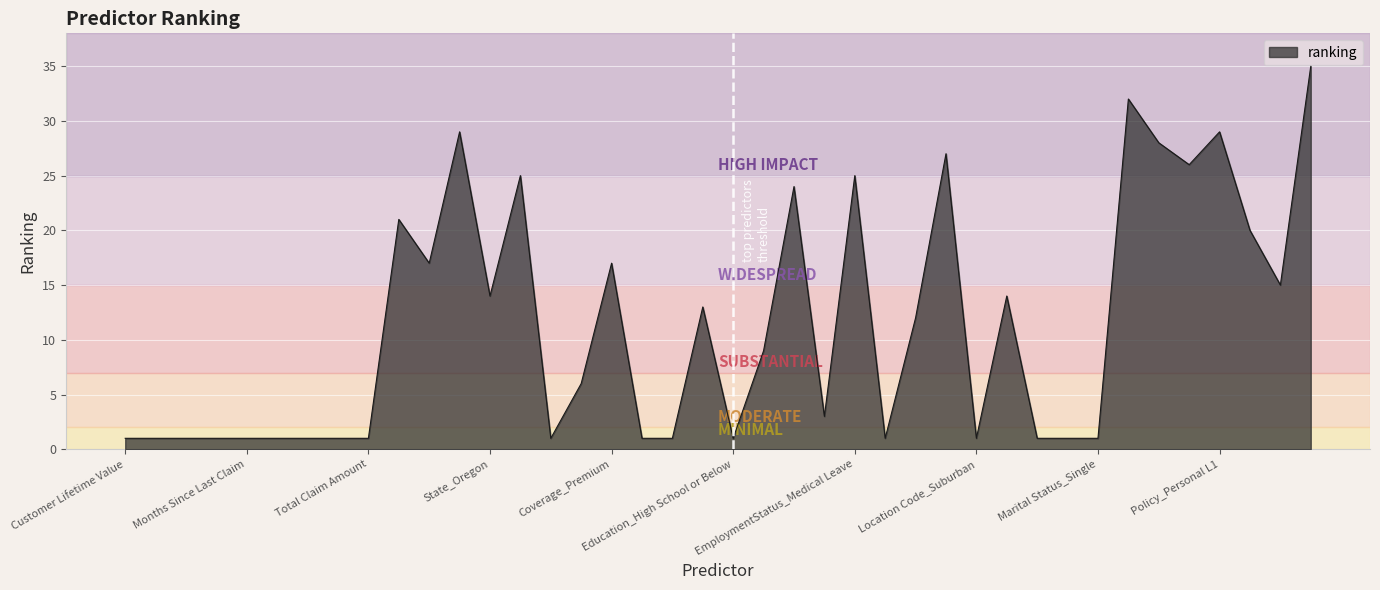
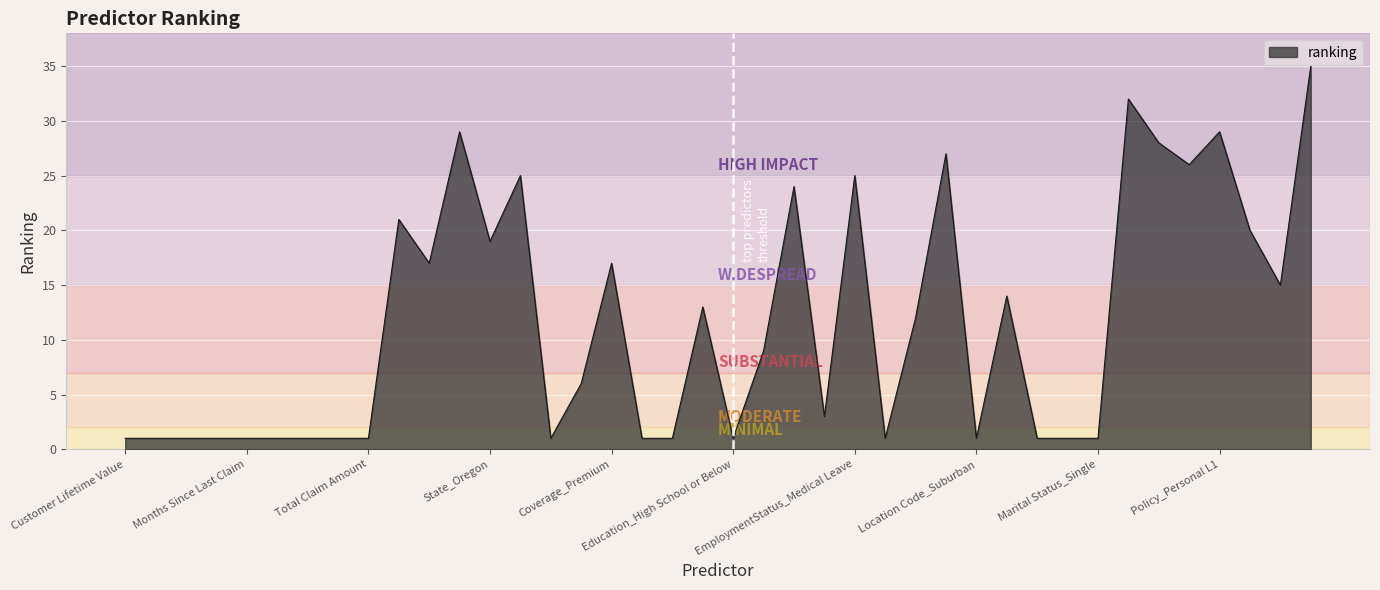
  {
    "Customer Lifetime Value": 1,
    "Months Since Last Claim": 1,
    "Total Claim Amount": 1,
-   "State_Oregon": 14,
+   "State_Oregon": 19,
    "Coverage_Premium": 17,
    "Education_High School or Below": 1,
    "EmploymentStatus_Medical Leave": 25,
    "Location Code_Suburban": 1,
    "Marital Status_Single": 1,
    "Policy_Personal L1": 29
  }
